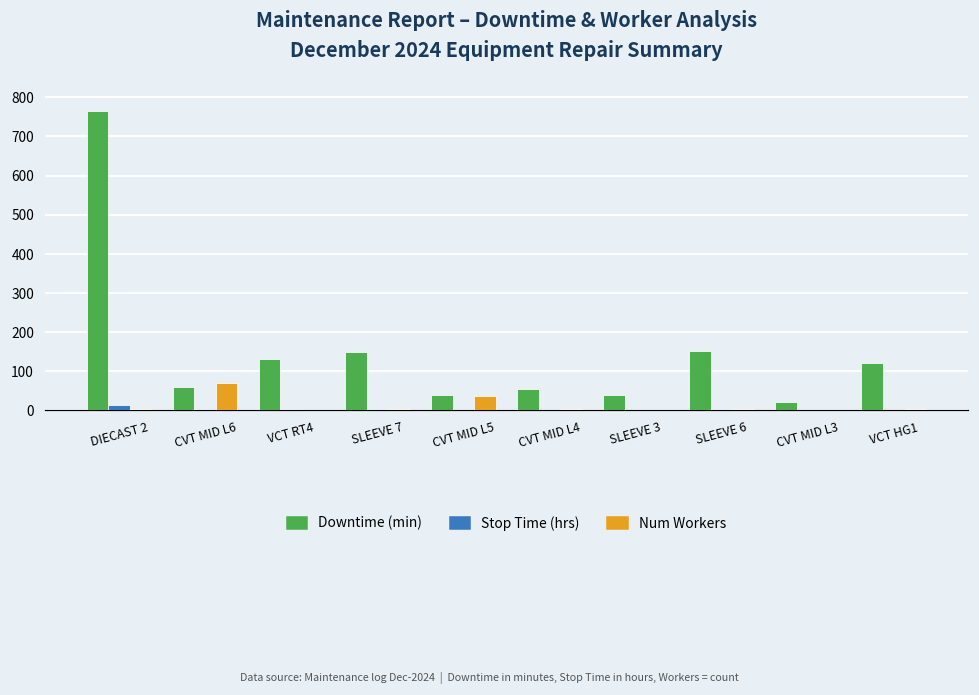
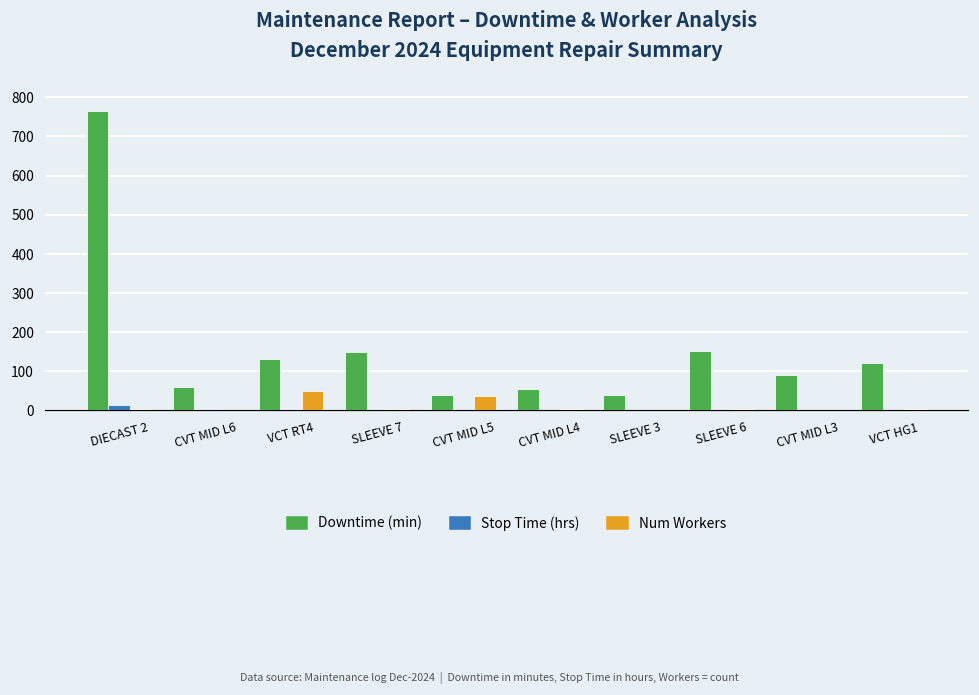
  {
    "Downtime (min)": {
      "DIECAST 2": 770,
      "CVT MID L6": 60,
      "VCT RT4": 130,
      "SLEEVE 7": 150,
      "CVT MID L5": 40,
      "CVT MID L4": 60,
      "SLEEVE 3": 40,
      "SLEEVE 6": 150,
-     "CVT MID L3": 20,
+     "CVT MID L3": 90,
      "VCT HG1": 120
    },
    "Stop Time (hrs)": {
      "DIECAST 2": 10
    },
    "Num Workers": {
-     "CVT MID L6": 70,
-     "VCT RT4": 0,
+     "CVT MID L6": 0,
+     "VCT RT4": 50,
      "CVT MID L5": 40
    }
  }
